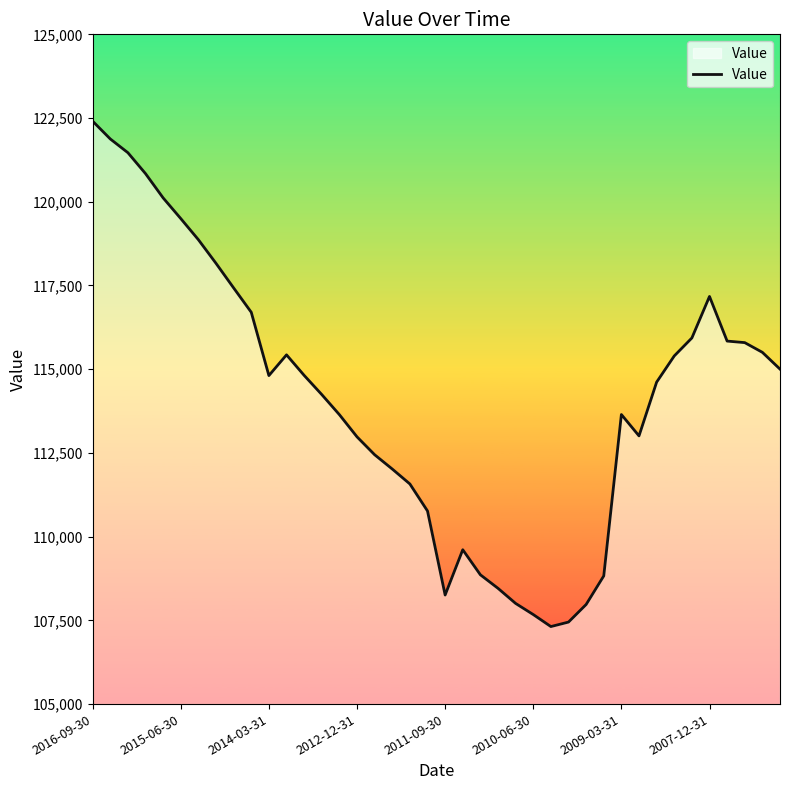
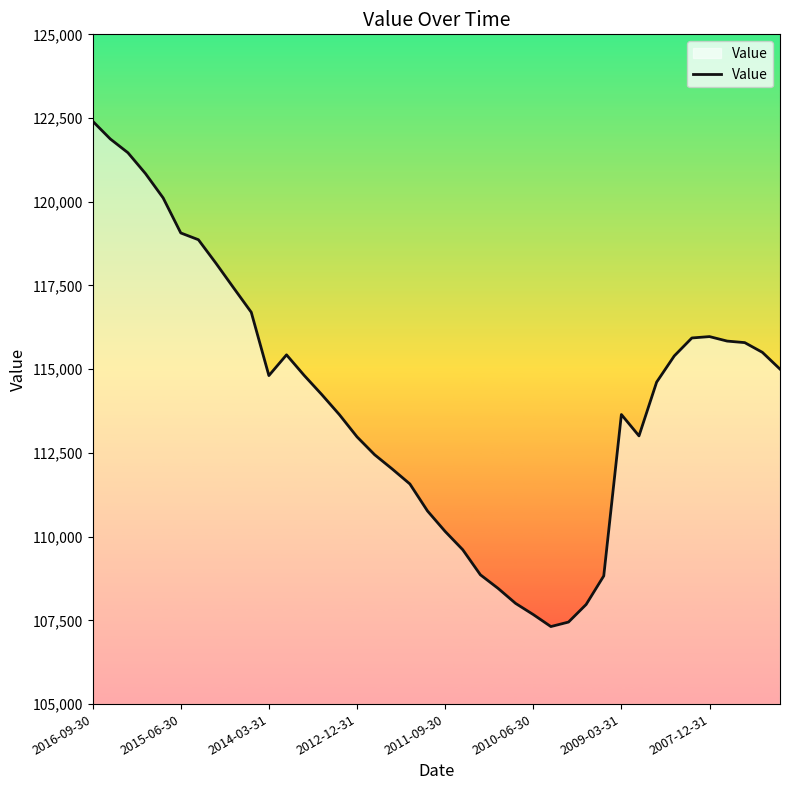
  {
    "2016-09-30": "122,400",
-   "2015-06-30": "119,500",
+   "2015-06-30": "119,100",
    "2014-03-31": "114,800",
    "2012-12-31": "113,000",
-   "2011-09-30": "108,300",
+   "2011-09-30": "110,200",
    "2010-06-30": "107,700",
    "2009-03-31": "113,600",
-   "2007-12-31": "117,200"
+   "2007-12-31": "116,000"
  }
